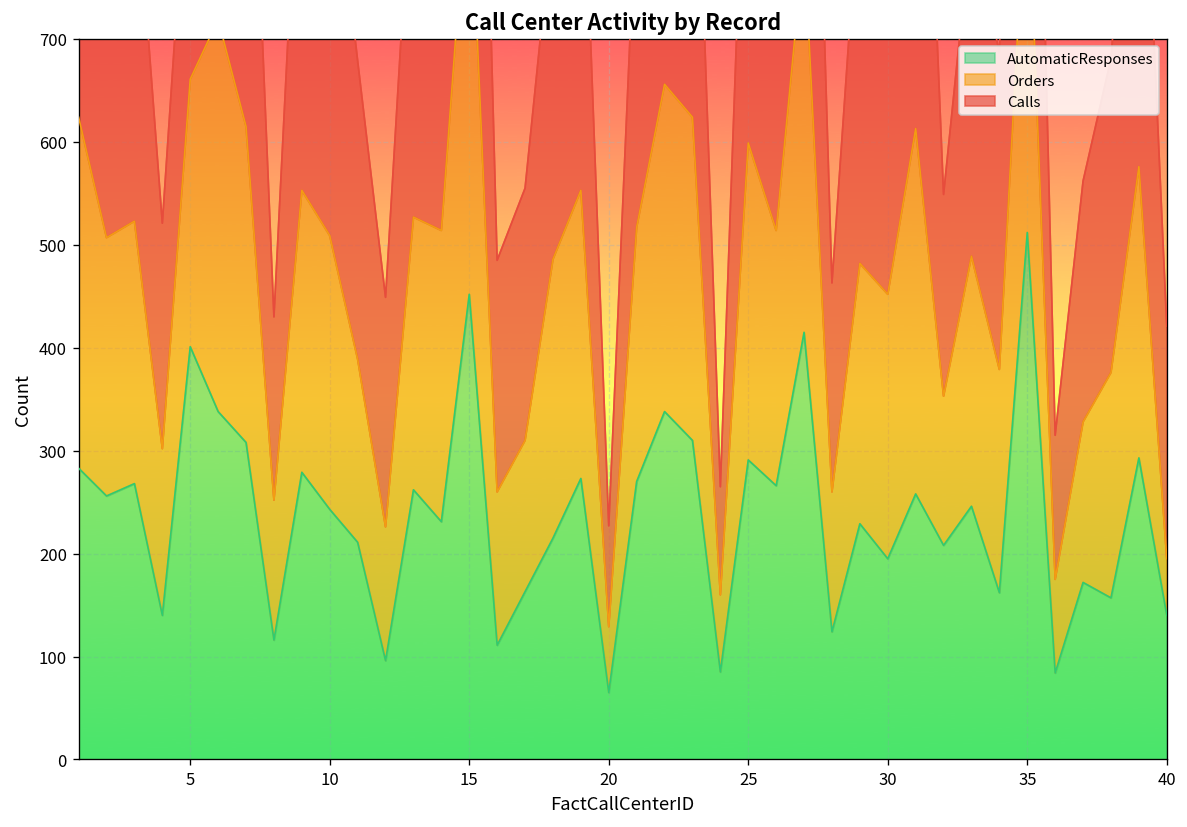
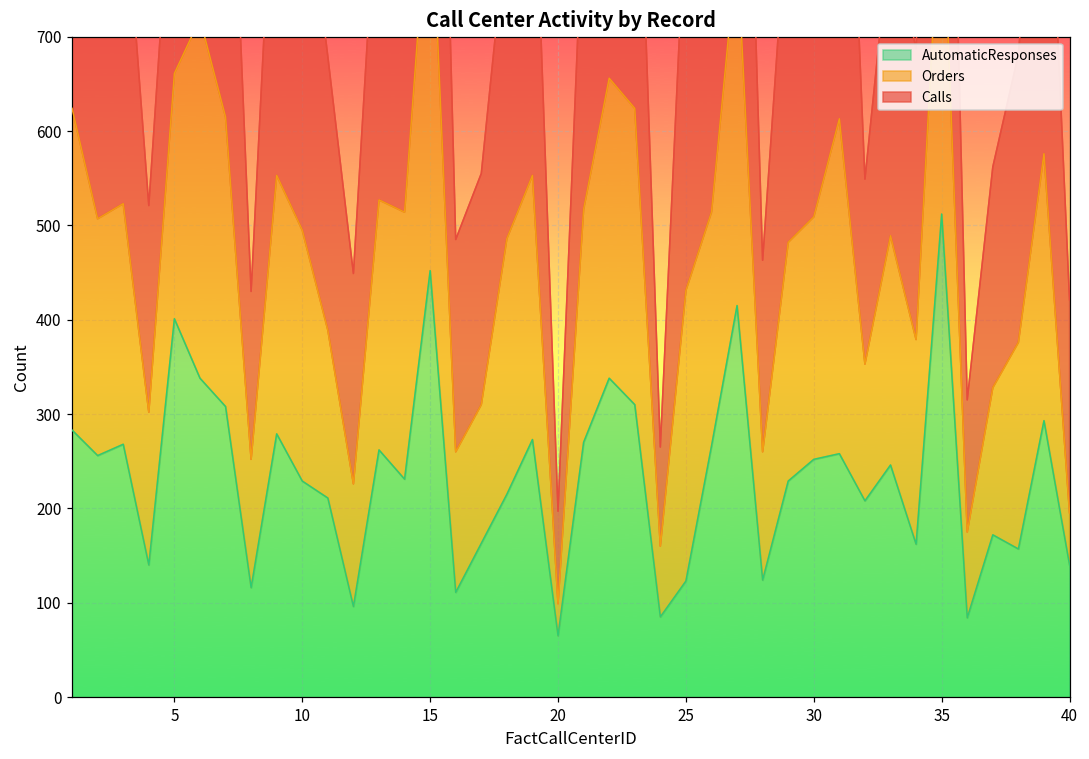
  {
    "AutomaticResponses": {
      "5": 400,
-     "10": 240,
+     "10": 230,
      "15": 450,
      "20": 70,
-     "25": 290,
-     "30": 200,
+     "25": 120,
+     "30": 250,
      "35": 510,
      "40": 140
    },
    "Orders": {
      "5": 260,
      "10": 270,
-     "20": 60,
+     "20": 30,
      "25": 310,
      "30": 260,
      "40": 60
    },
    "Calls": {
      "20": 100,
      "40": 230
    }
  }
